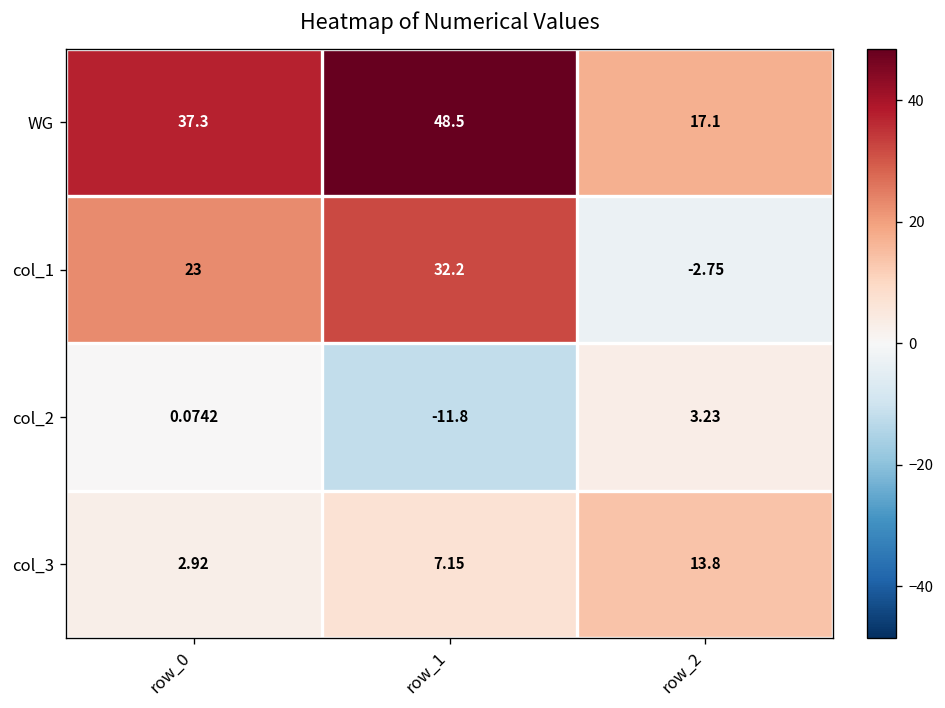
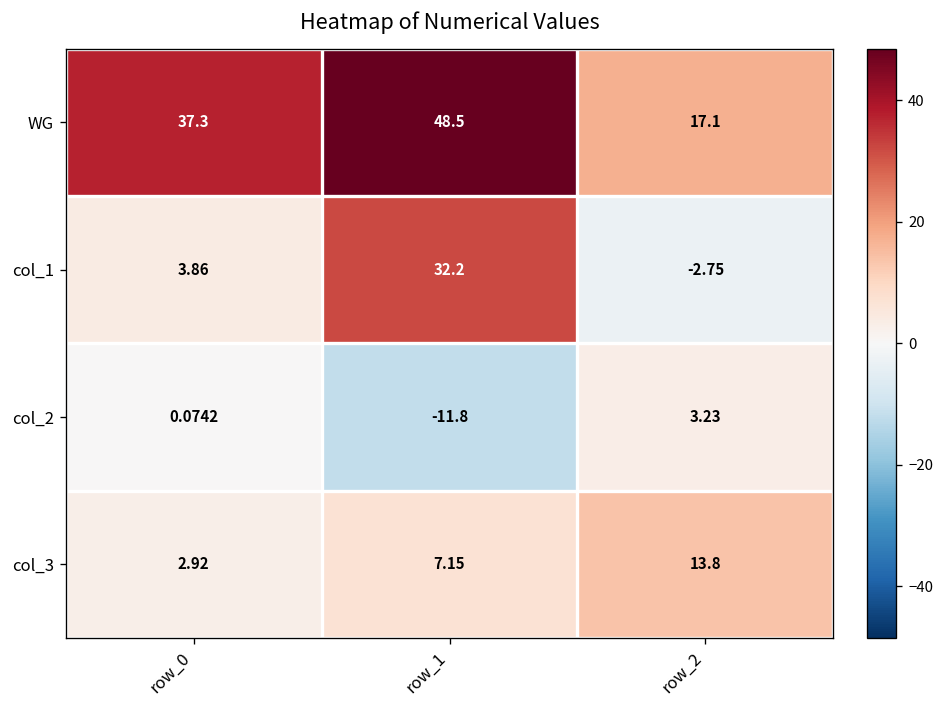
  {
    "WG": {
      "row_0": 37.3,
      "row_1": 48.5,
      "row_2": 17.1
    },
    "col_1": {
-     "row_0": 23,
+     "row_0": 3.86,
      "row_1": 32.2,
      "row_2": -2.75
    },
    "col_2": {
      "row_0": 0.0742,
      "row_1": -11.8,
      "row_2": 3.23
    },
    "col_3": {
      "row_0": 2.92,
      "row_1": 7.15,
      "row_2": 13.8
    }
  }
